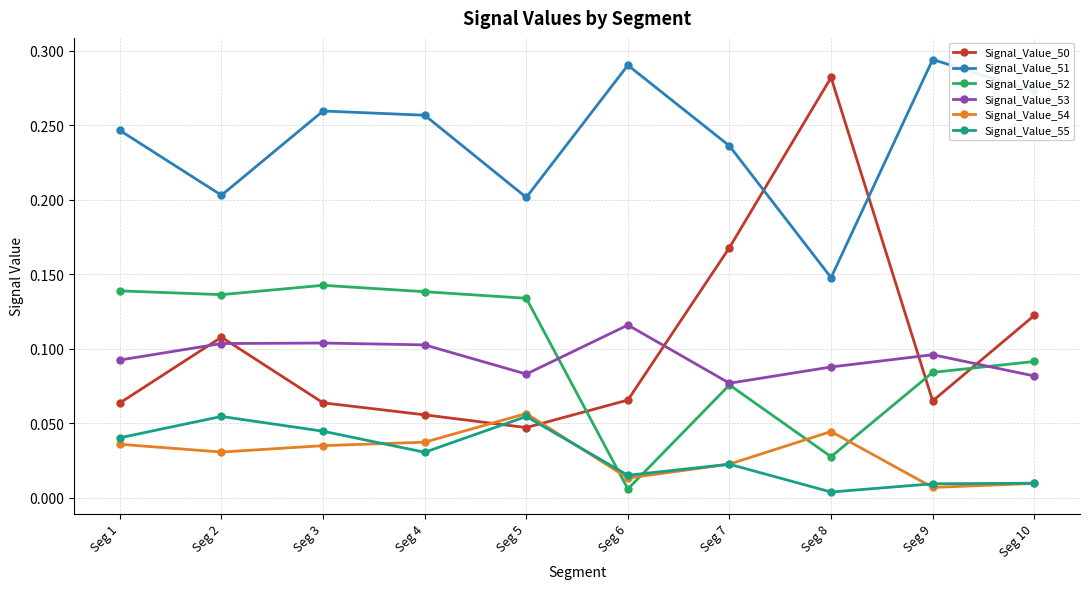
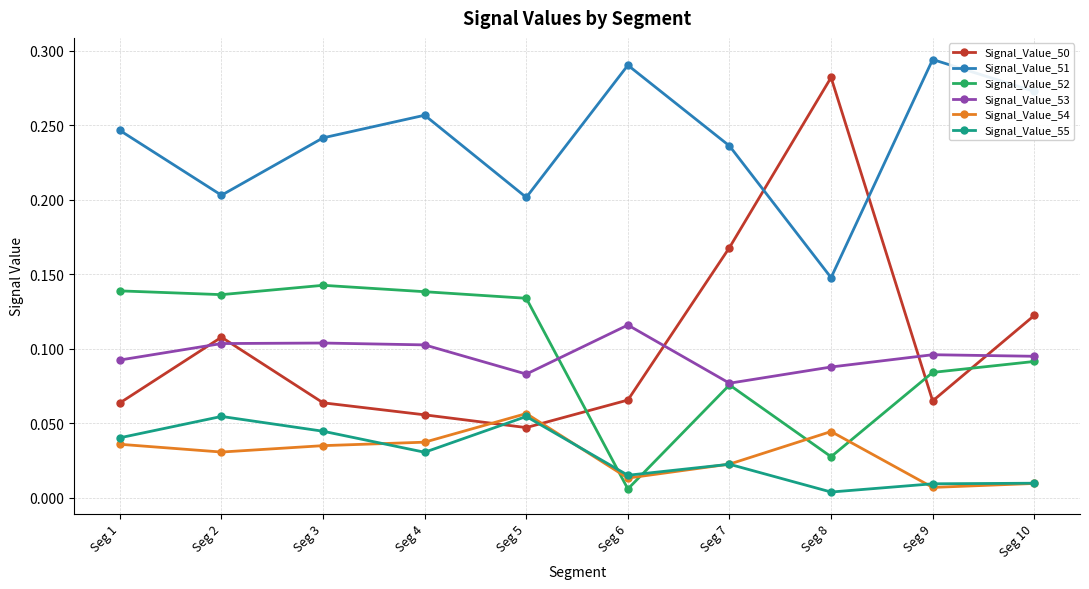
  {
    "Signal_Value_50": {
      "Seg 1": 0.064,
      "Seg 2": 0.108,
      "Seg 3": 0.064,
      "Seg 4": 0.056,
      "Seg 5": 0.047,
      "Seg 6": 0.065,
      "Seg 7": 0.168,
      "Seg 8": 0.282,
      "Seg 9": 0.065,
      "Seg 10": 0.122
    },
    "Signal_Value_51": {
      "Seg 1": 0.246,
      "Seg 2": 0.203,
-     "Seg 3": 0.260,
+     "Seg 3": 0.242,
      "Seg 4": 0.257,
      "Seg 5": 0.202,
      "Seg 6": 0.290,
      "Seg 7": 0.236,
      "Seg 8": 0.148,
      "Seg 9": 0.294
    },
    "Signal_Value_53": {
      "Seg 1": 0.092,
      "Seg 2": 0.103,
      "Seg 3": 0.104,
      "Seg 4": 0.103,
      "Seg 5": 0.083,
      "Seg 6": 0.116,
      "Seg 8": 0.088,
      "Seg 9": 0.096,
-     "Seg 10": 0.082
+     "Seg 10": 0.095
    },
    "Signal_Value_54": {
      "Seg 1": 0.036,
      "Seg 2": 0.031,
      "Seg 3": 0.035,
      "Seg 4": 0.037,
      "Seg 5": 0.056,
      "Seg 6": 0.013,
      "Seg 8": 0.044,
      "Seg 9": 0.007
    }
  }
